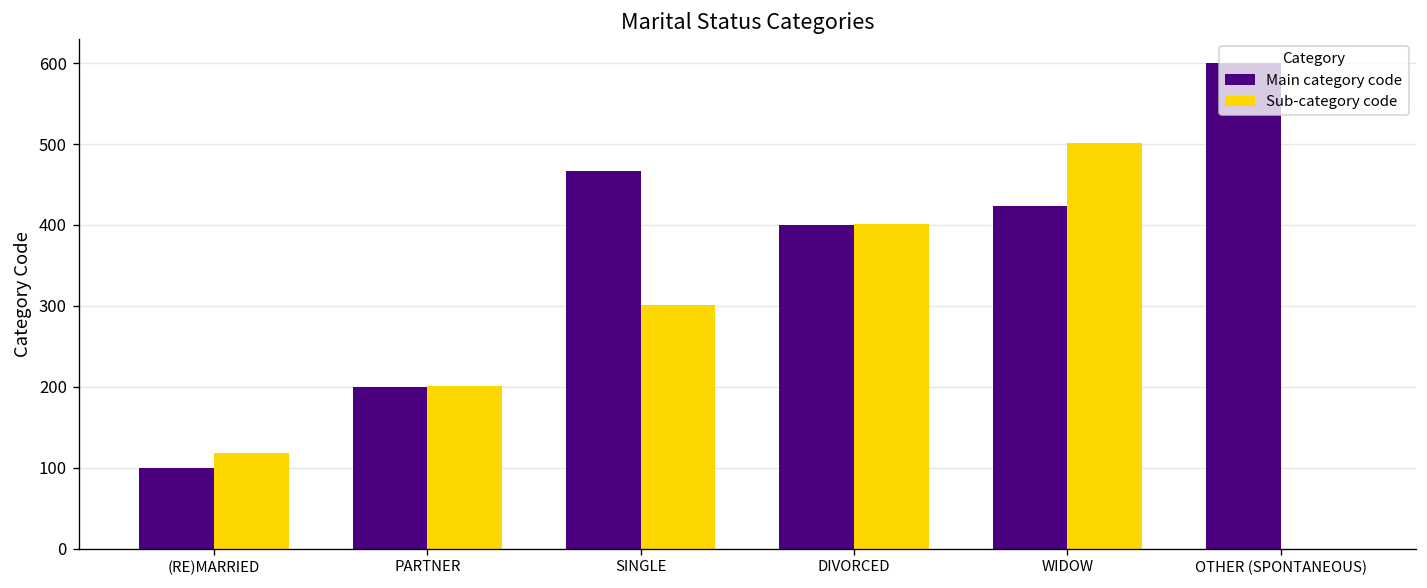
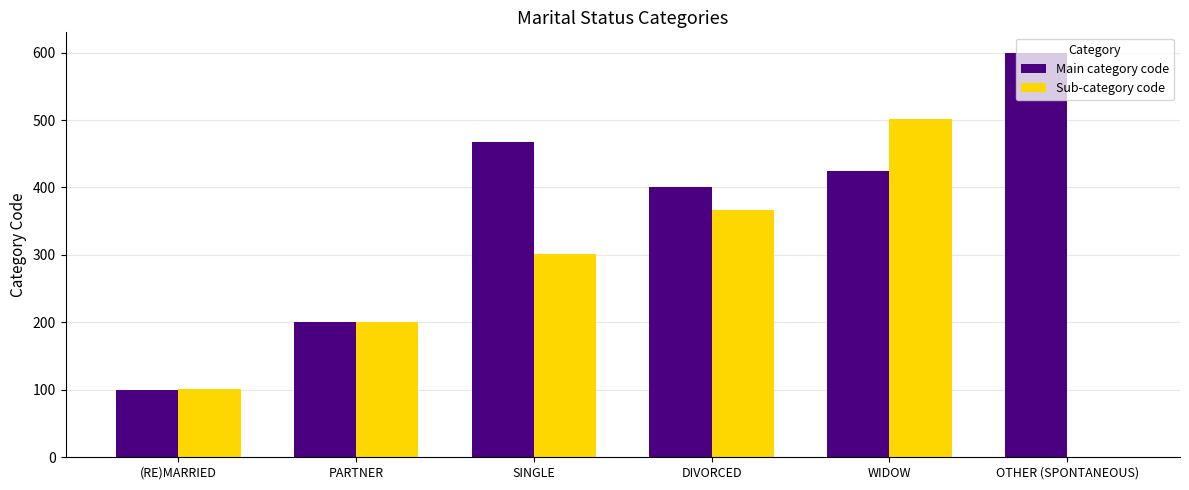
  {
    "Main category code": {
      "(RE)MARRIED": 100,
      "PARTNER": 200,
      "SINGLE": 470,
      "DIVORCED": 400,
      "WIDOW": 420
    },
    "Sub-category code": {
-     "(RE)MARRIED": 120,
+     "(RE)MARRIED": 100,
      "PARTNER": 200,
      "SINGLE": 300,
-     "DIVORCED": 400,
+     "DIVORCED": 370,
      "WIDOW": 500,
      "OTHER (SPONTANEOUS)": 0
    }
  }
